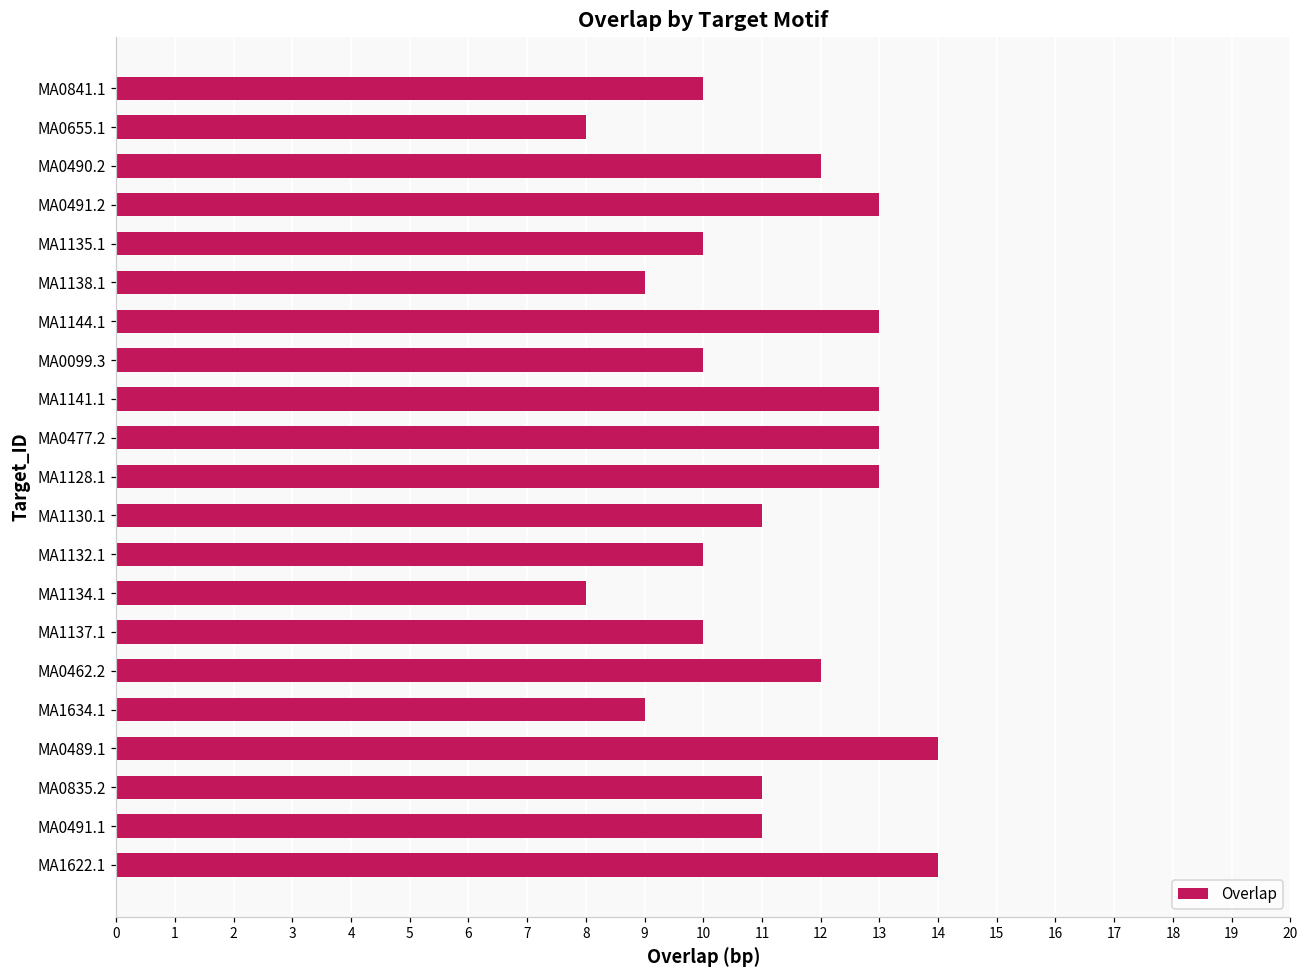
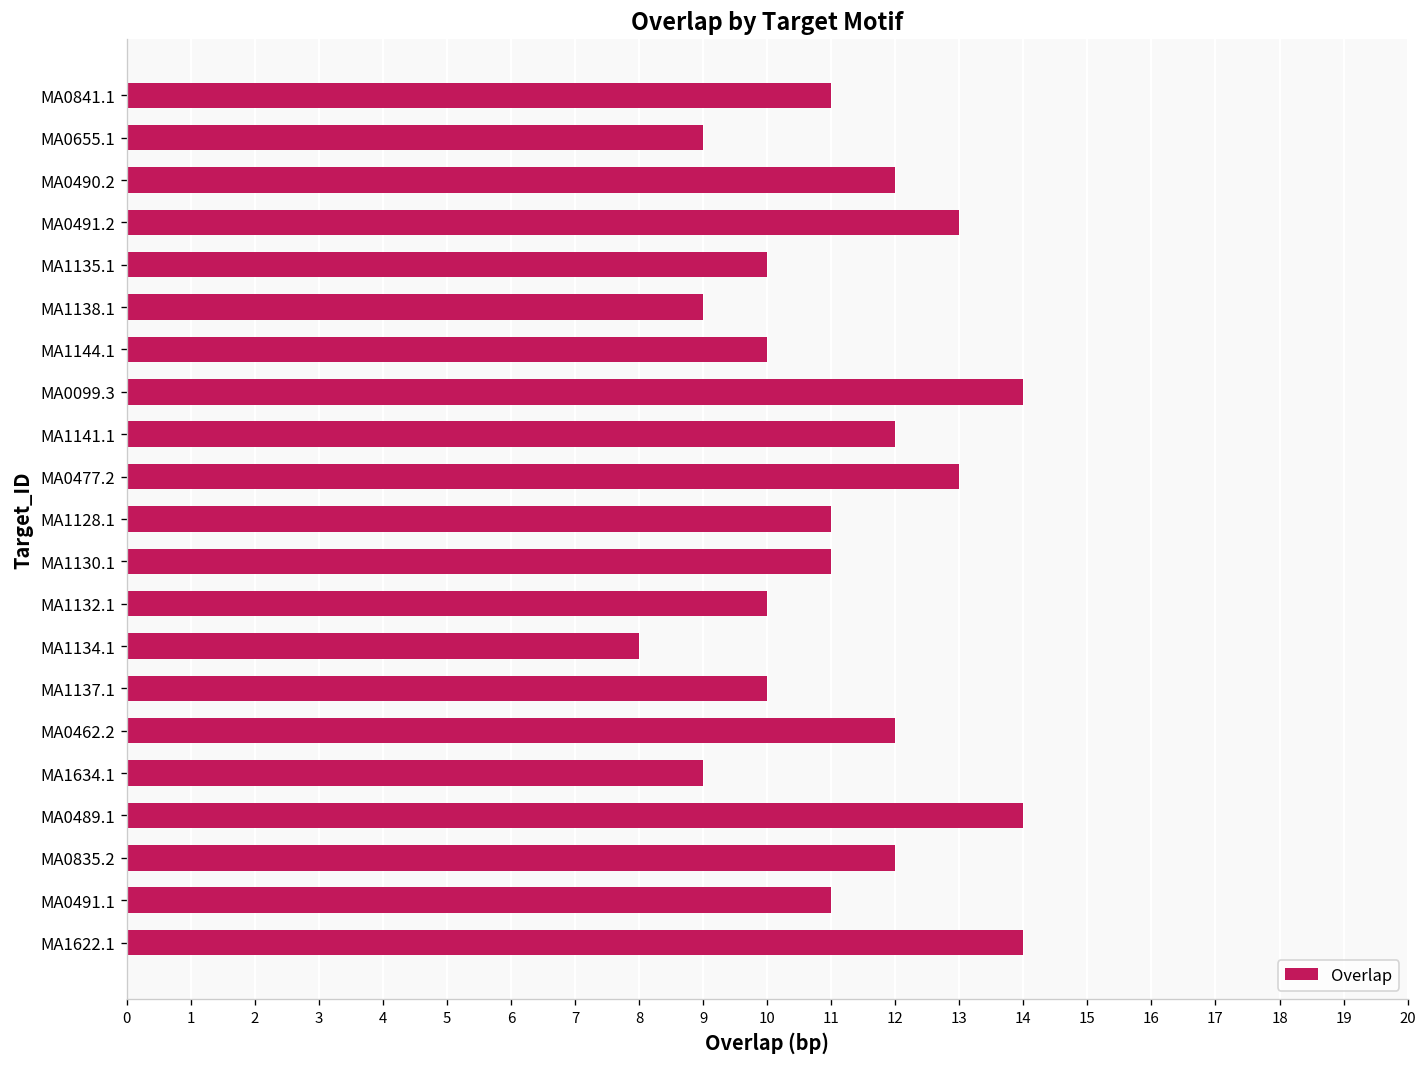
  {
-   "MA0841.1": 10,
-   "MA0655.1": 8,
+   "MA0841.1": 11,
+   "MA0655.1": 9,
    "MA0490.2": 12,
    "MA0491.2": 13,
    "MA1135.1": 10,
    "MA1138.1": 9,
-   "MA1144.1": 13,
-   "MA0099.3": 10,
-   "MA1141.1": 13,
+   "MA1144.1": 10,
+   "MA0099.3": 14,
+   "MA1141.1": 12,
    "MA0477.2": 13,
-   "MA1128.1": 13,
+   "MA1128.1": 11,
    "MA1130.1": 11,
    "MA1132.1": 10,
    "MA1134.1": 8,
    "MA1137.1": 10,
    "MA0462.2": 12,
    "MA1634.1": 9,
    "MA0489.1": 14,
-   "MA0835.2": 11,
+   "MA0835.2": 12,
    "MA0491.1": 11,
    "MA1622.1": 14
  }
